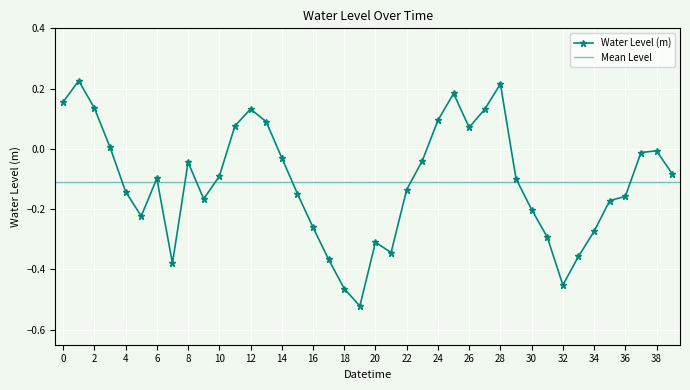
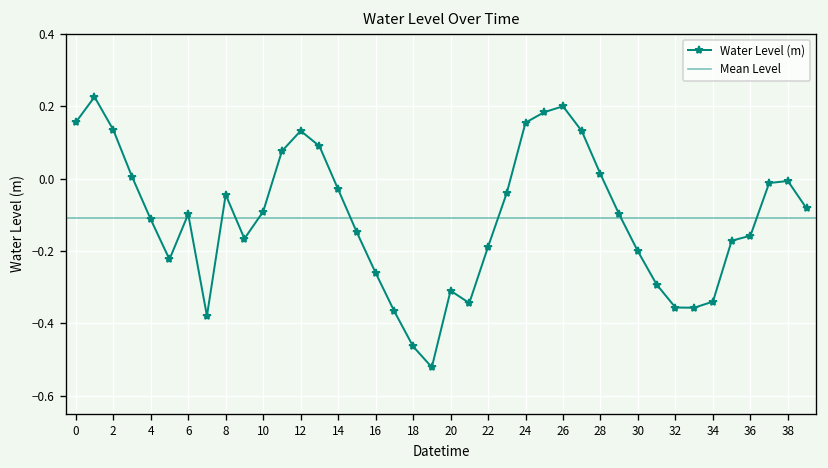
  {
    "0": 0.16,
    "2": 0.14,
-   "4": -0.14,
+   "4": -0.11,
    "6": -0.10,
    "8": -0.04,
    "10": -0.09,
    "12": 0.13,
    "14": -0.03,
    "16": -0.26,
    "18": -0.46,
    "20": -0.31,
-   "22": -0.14,
-   "24": 0.09,
-   "26": 0.07,
-   "28": 0.22,
+   "22": -0.19,
+   "24": 0.15,
+   "26": 0.20,
+   "28": 0.01,
    "30": -0.20,
-   "32": -0.45,
-   "34": -0.27,
+   "32": -0.36,
+   "34": -0.34,
    "36": -0.16,
    "38": -0.01
  }
